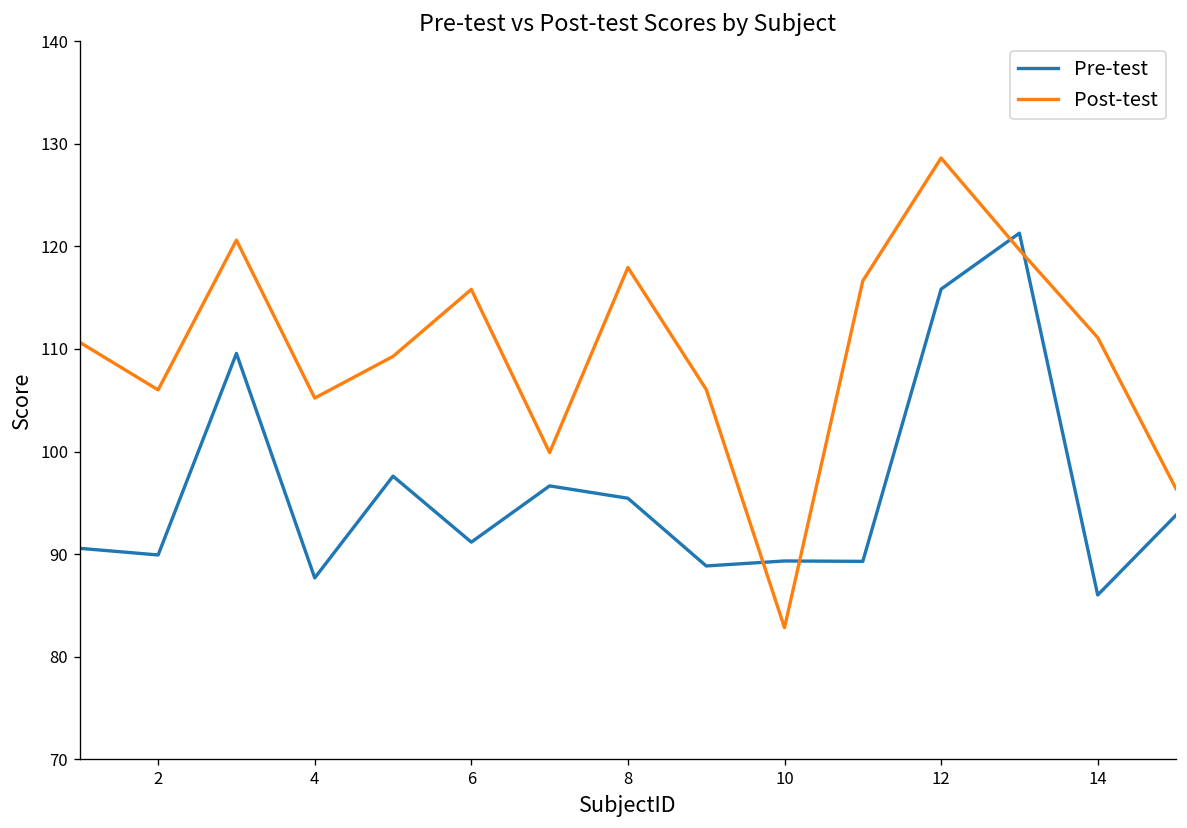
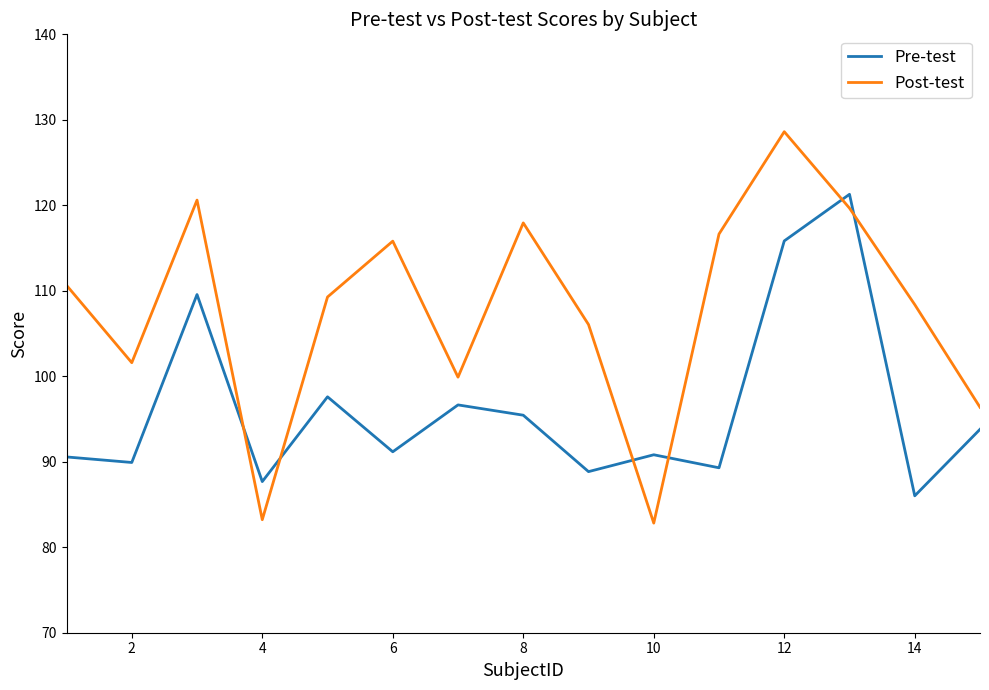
  {
    "Pre-test": {
      "2": 90,
      "4": 88,
      "6": 91,
      "8": 95,
-     "10": 89,
+     "10": 91,
      "12": 116,
      "14": 86
    },
    "Post-test": {
-     "2": 106,
-     "4": 105,
+     "2": 102,
+     "4": 83,
      "6": 116,
      "8": 118,
      "10": 83,
      "12": 129,
-     "14": 111
+     "14": 108
    }
  }
